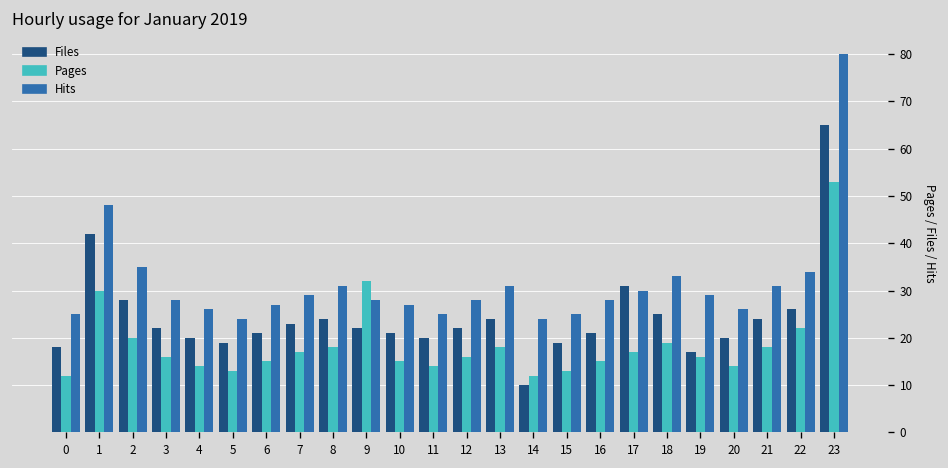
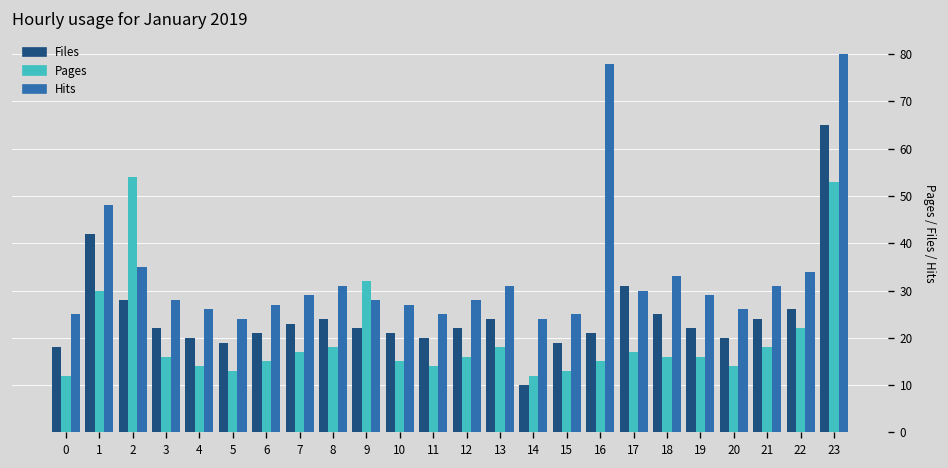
  {
    "Files": {
      "0": 18,
      "1": 42,
      "2": 28,
      "3": 22,
      "4": 20,
      "5": 19,
      "6": 21,
      "7": 23,
      "8": 24,
      "9": 22,
      "10": 21,
      "11": 20,
      "12": 22,
      "13": 24,
      "14": 10,
      "15": 19,
      "16": 21,
      "17": 31,
      "18": 25,
-     "19": 17,
+     "19": 22,
      "20": 20,
      "21": 24,
      "22": 26,
      "23": 65
    },
    "Pages": {
      "0": 12,
      "1": 30,
-     "2": 20,
+     "2": 54,
      "3": 16,
      "4": 14,
      "5": 13,
      "6": 15,
      "7": 17,
      "8": 18,
      "9": 32,
      "10": 15,
      "11": 14,
      "12": 16,
      "13": 18,
      "14": 12,
      "15": 13,
      "16": 15,
      "17": 17,
-     "18": 19,
+     "18": 16,
      "19": 16,
      "20": 14,
      "21": 18,
      "22": 22,
      "23": 53
    },
    "Hits": {
      "0": 25,
      "1": 48,
      "2": 35,
      "3": 28,
      "4": 26,
      "5": 24,
      "6": 27,
      "7": 29,
      "8": 31,
      "9": 28,
      "10": 27,
      "11": 25,
      "12": 28,
      "13": 31,
      "14": 24,
      "15": 25,
-     "16": 28,
+     "16": 78,
      "17": 30,
      "18": 33,
      "19": 29,
      "20": 26,
      "21": 31,
      "22": 34,
      "23": 80
    }
  }
